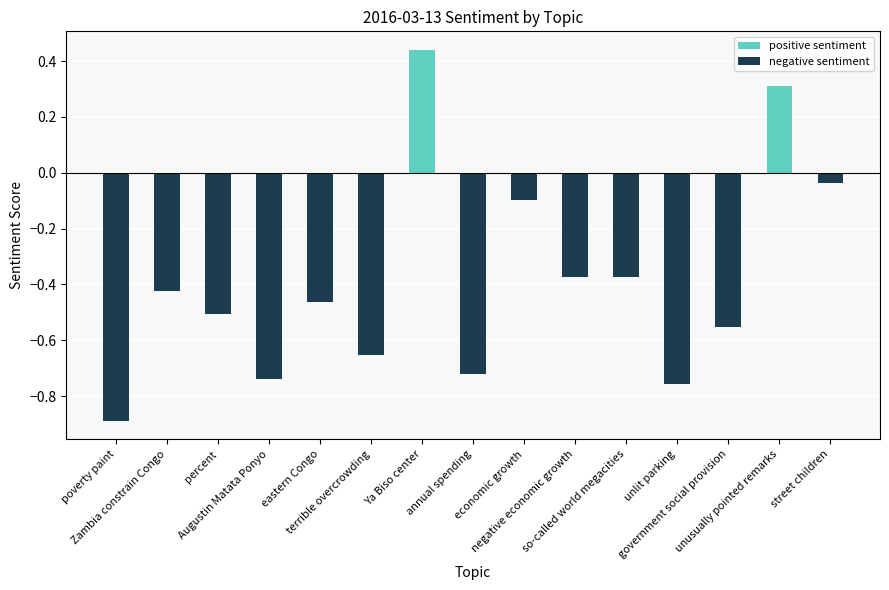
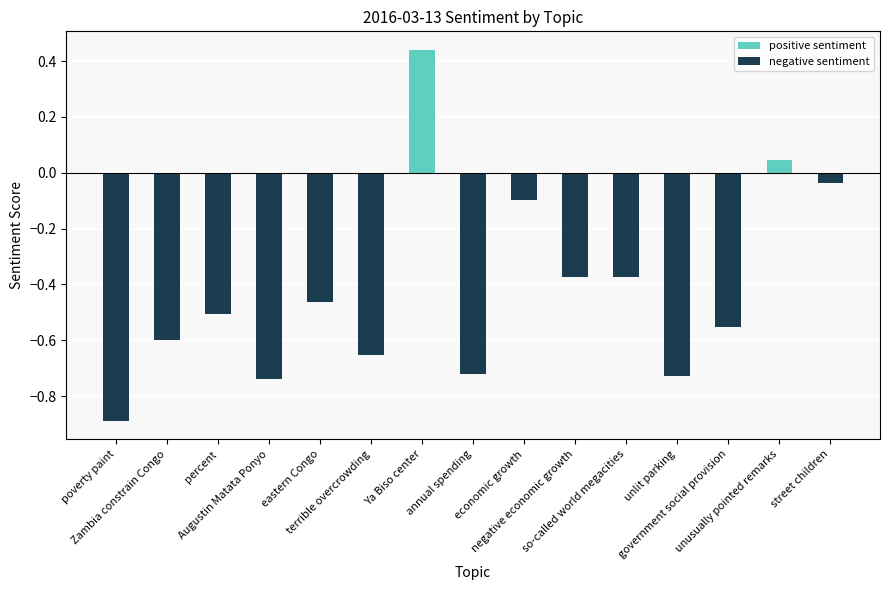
  {
    "positive sentiment": {
      "poverty paint": 0.00,
      "Zambia constrain Congo": 0.00,
      "percent": 0.00,
      "Augustin Matata Ponyo": 0.00,
      "eastern Congo": 0.00,
      "terrible overcrowding": 0.00,
      "Ya Biso center": 0.44,
      "annual spending": 0.00,
      "economic growth": 0.00,
      "negative economic growth": 0.00,
      "so-called world megacities": 0.00,
      "unlit parking": 0.00,
      "government social provision": 0.00,
-     "unusually pointed remarks": 0.31,
+     "unusually pointed remarks": 0.04,
      "street children": 0.00
    },
    "negative sentiment": {
      "poverty paint": -0.89,
-     "Zambia constrain Congo": -0.42,
+     "Zambia constrain Congo": -0.60,
      "percent": -0.50,
      "Augustin Matata Ponyo": -0.74,
      "eastern Congo": -0.46,
      "terrible overcrowding": -0.65,
      "Ya Biso center": 0.00,
      "annual spending": -0.72,
      "economic growth": -0.10,
      "negative economic growth": -0.37,
      "so-called world megacities": -0.37,
-     "unlit parking": -0.76,
+     "unlit parking": -0.73,
      "government social provision": -0.55,
      "unusually pointed remarks": 0.00,
      "street children": -0.04
    }
  }
